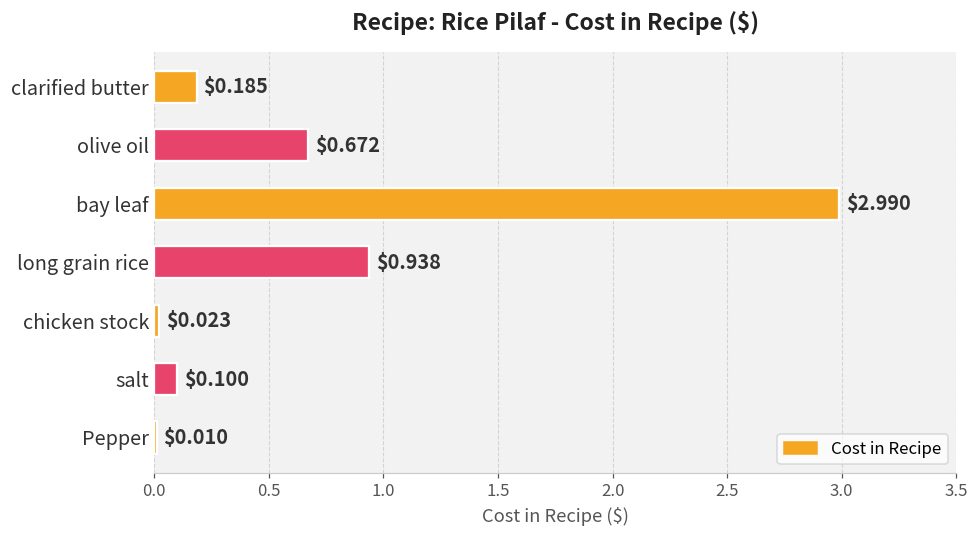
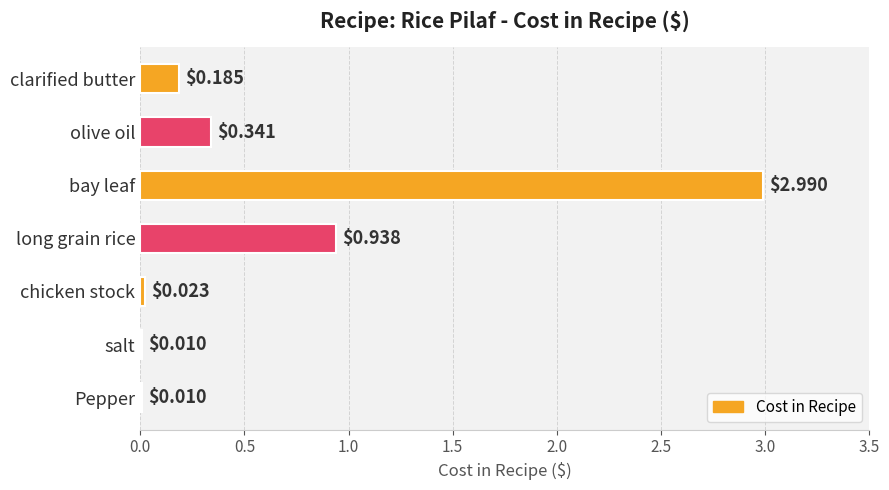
  {
    "clarified butter": "$0.185",
-   "olive oil": "$0.672",
+   "olive oil": "$0.341",
    "bay leaf": "$2.990",
    "long grain rice": "$0.938",
    "chicken stock": "$0.023",
-   "salt": "$0.100",
+   "salt": "$0.010",
    "Pepper": "$0.010"
  }
